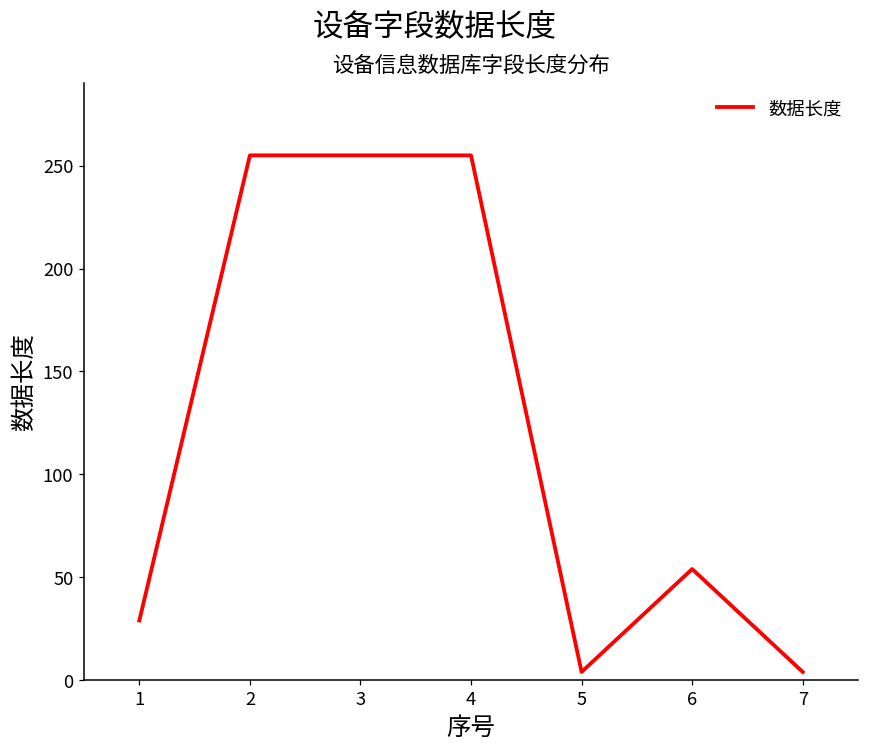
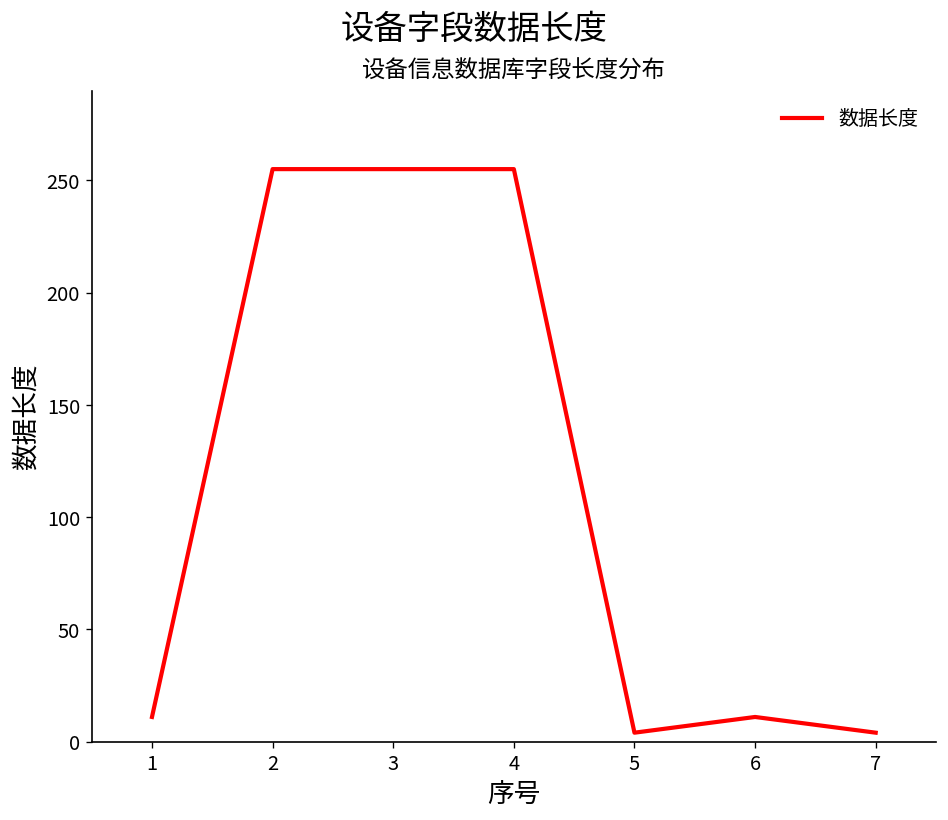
  {
-   "1": 29,
+   "1": 11,
    "2": 255,
    "3": 255,
    "4": 255,
    "5": 4,
-   "6": 54,
+   "6": 11,
    "7": 4
  }
